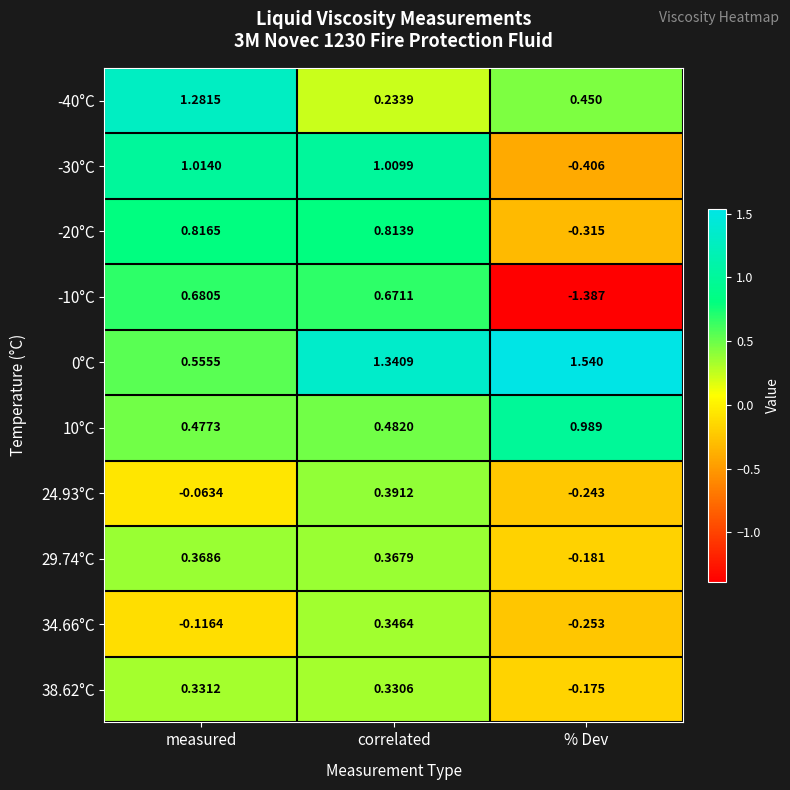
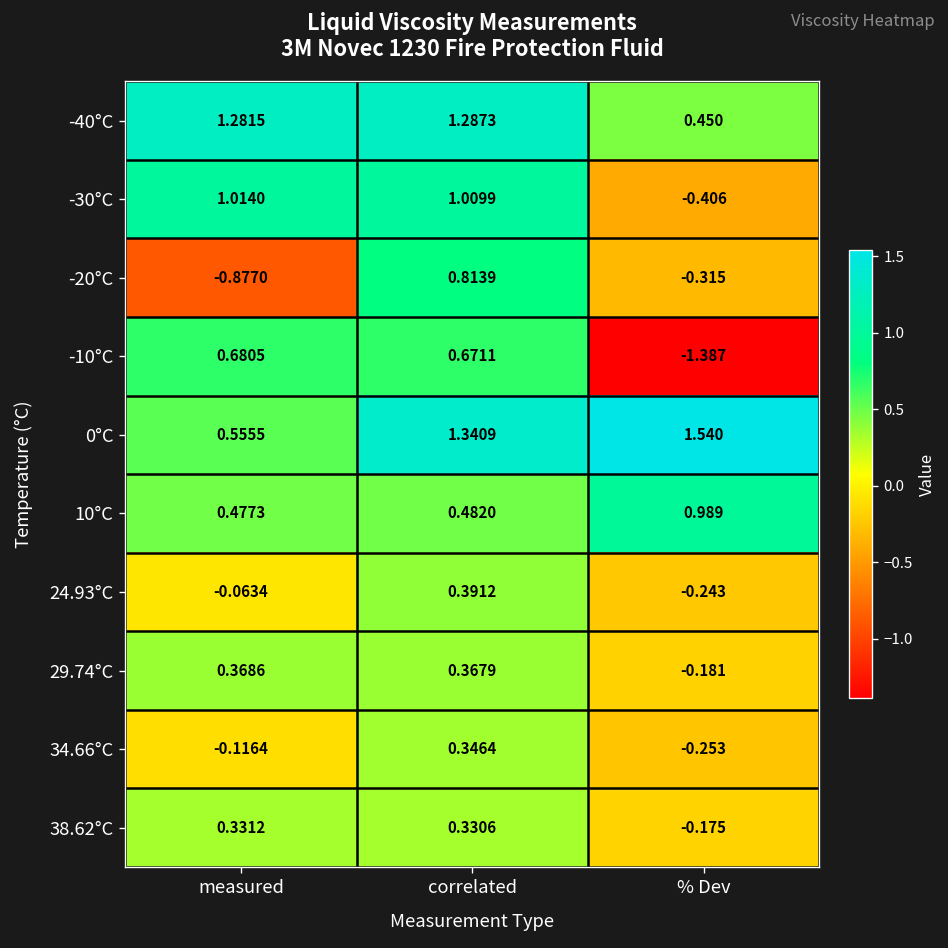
  {
    "-40°C": {
      "measured": 1.2815,
-     "correlated": 0.2339,
+     "correlated": 1.2873,
      "% Dev": 0.450
    },
    "-30°C": {
      "measured": 1.0140,
      "correlated": 1.0099,
      "% Dev": -0.406
    },
    "-20°C": {
-     "measured": 0.8165,
+     "measured": -0.8770,
      "correlated": 0.8139,
      "% Dev": -0.315
    },
    "-10°C": {
      "measured": 0.6805,
      "correlated": 0.6711,
      "% Dev": -1.387
    },
    "0°C": {
      "measured": 0.5555,
      "correlated": 1.3409,
      "% Dev": 1.540
    },
    "10°C": {
      "measured": 0.4773,
      "correlated": 0.4820,
      "% Dev": 0.989
    },
    "24.93°C": {
      "measured": -0.0634,
      "correlated": 0.3912,
      "% Dev": -0.243
    },
    "29.74°C": {
      "measured": 0.3686,
      "correlated": 0.3679,
      "% Dev": -0.181
    },
    "34.66°C": {
      "measured": -0.1164,
      "correlated": 0.3464,
      "% Dev": -0.253
    },
    "38.62°C": {
      "measured": 0.3312,
      "correlated": 0.3306,
      "% Dev": -0.175
    }
  }
